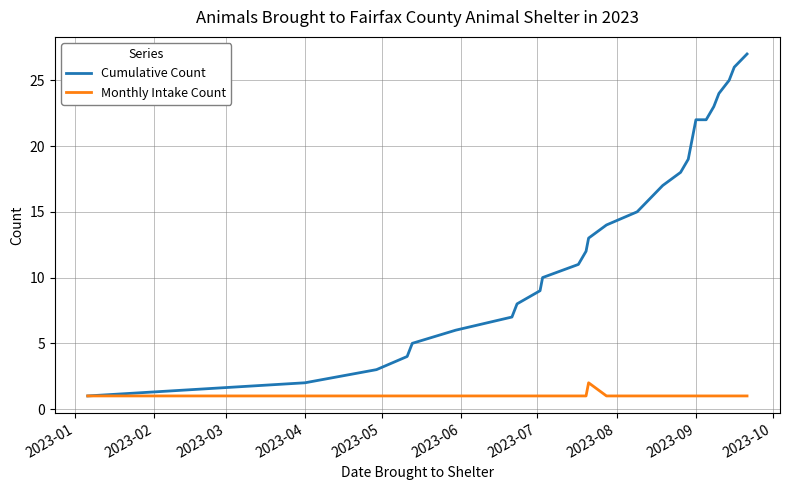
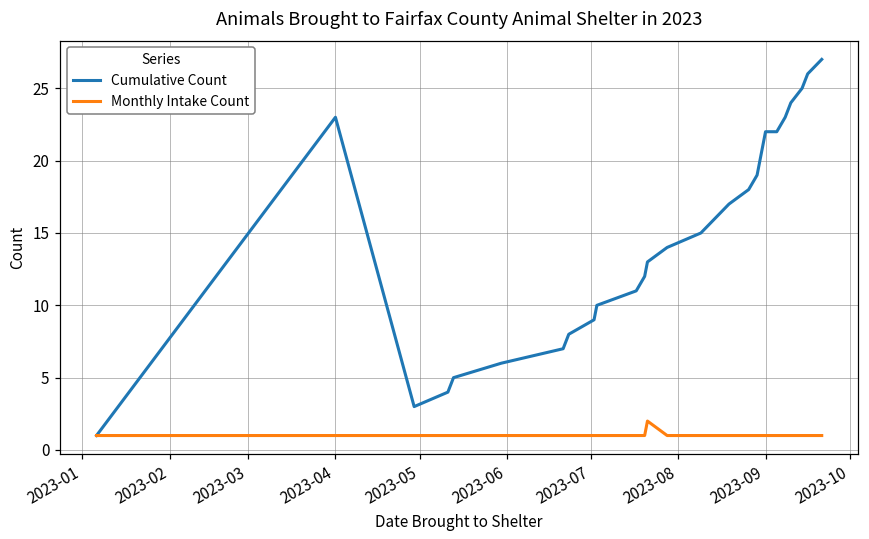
  {
    "Cumulative Count": {
-     "2023-04": 2,
+     "2023-04": 23,
      "2023-09": 22
    },
    "Monthly Intake Count": {
      "2023-04": 1,
      "2023-09": 1
    }
  }
